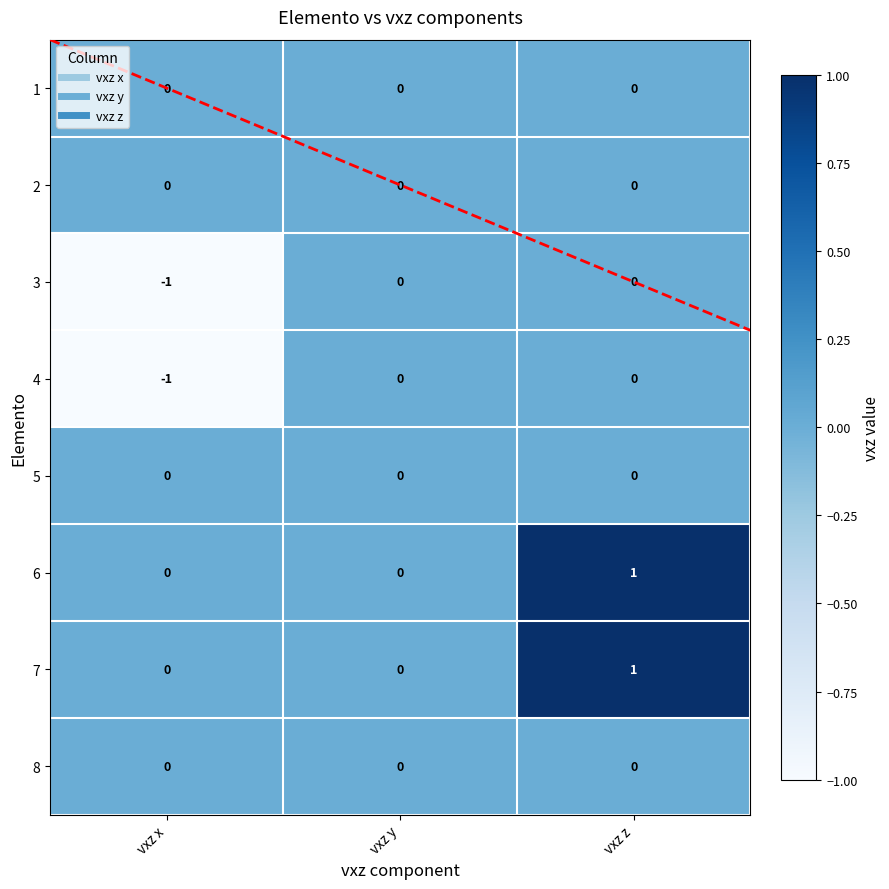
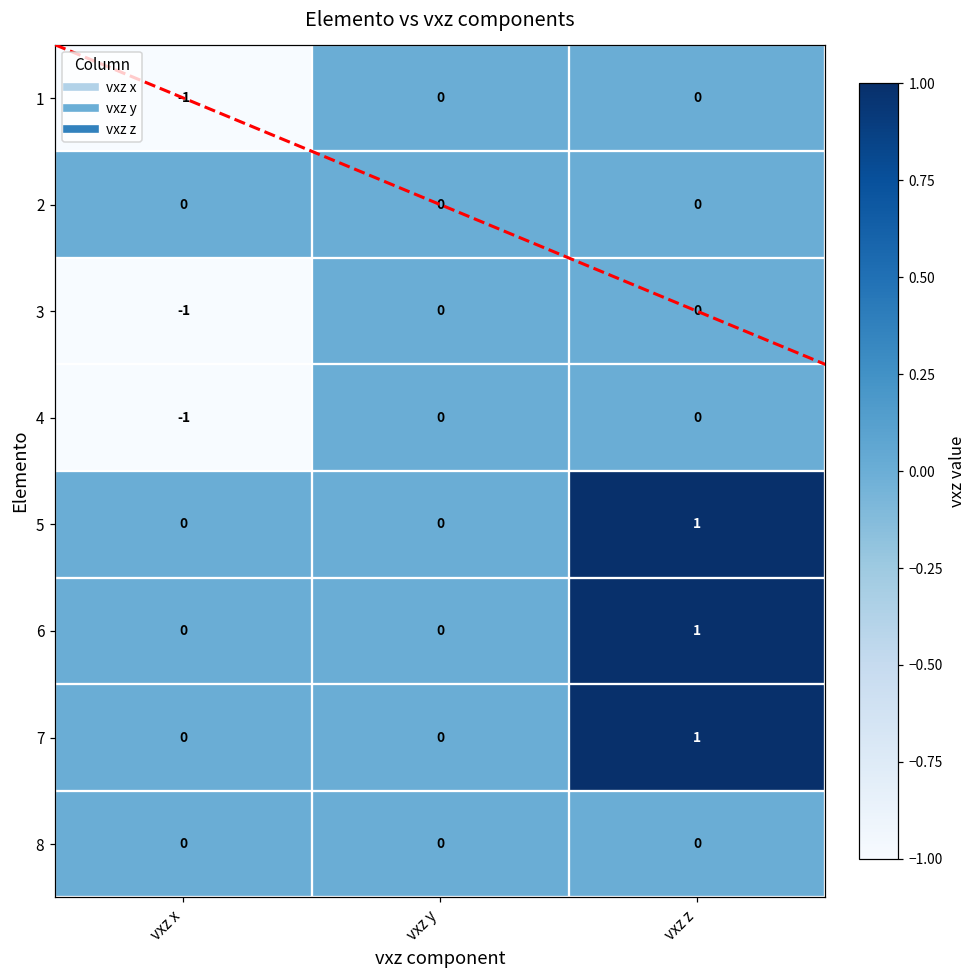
  {
    "1": {
-     "vxz x": 0,
+     "vxz x": -1,
      "vxz y": 0,
      "vxz z": 0
    },
    "2": {
      "vxz x": 0,
      "vxz y": 0,
      "vxz z": 0
    },
    "3": {
      "vxz x": -1,
      "vxz y": 0,
      "vxz z": 0
    },
    "4": {
      "vxz x": -1,
      "vxz y": 0,
      "vxz z": 0
    },
    "5": {
      "vxz x": 0,
      "vxz y": 0,
-     "vxz z": 0
+     "vxz z": 1
    },
    "6": {
      "vxz x": 0,
      "vxz y": 0,
      "vxz z": 1
    },
    "7": {
      "vxz x": 0,
      "vxz y": 0,
      "vxz z": 1
    },
    "8": {
      "vxz x": 0,
      "vxz y": 0,
      "vxz z": 0
    }
  }
